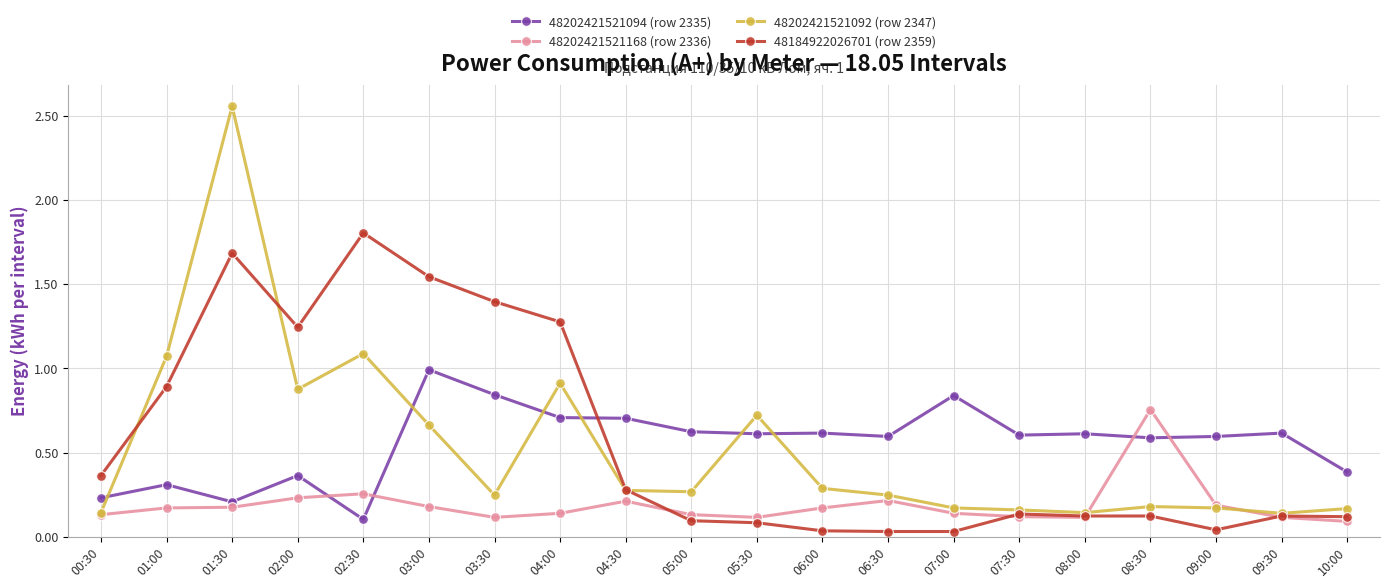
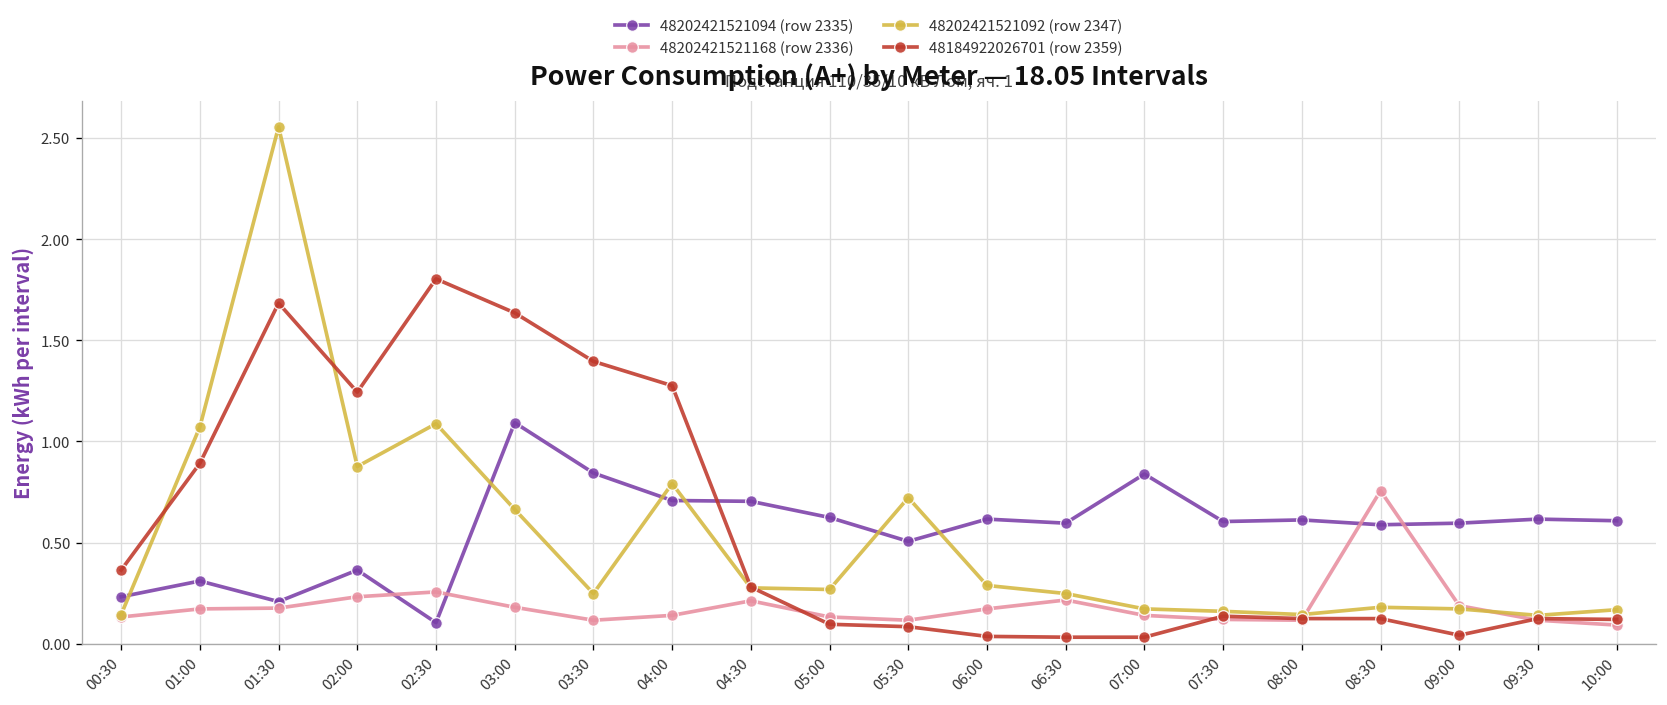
  {
    "48202421521094 (row 2335)": {
      "00:30": 0.23,
      "01:00": 0.31,
      "01:30": 0.21,
      "02:00": 0.36,
      "02:30": 0.10,
-     "03:00": 0.99,
+     "03:00": 1.09,
      "03:30": 0.84,
      "04:00": 0.71,
      "04:30": 0.70,
      "05:00": 0.62,
-     "05:30": 0.61,
+     "05:30": 0.51,
      "06:00": 0.62,
      "06:30": 0.60,
      "07:00": 0.84,
      "07:30": 0.60,
      "08:00": 0.61,
      "08:30": 0.59,
      "09:00": 0.60,
      "09:30": 0.62,
-     "10:00": 0.39
+     "10:00": 0.61
    },
    "48202421521168 (row 2336)": {
      "01:00": 0.17,
      "01:30": 0.18,
      "02:00": 0.23,
      "02:30": 0.26,
      "03:00": 0.18,
      "03:30": 0.12,
      "04:00": 0.14,
      "04:30": 0.21,
      "05:00": 0.13,
      "05:30": 0.12,
      "06:00": 0.17,
      "06:30": 0.22,
      "07:00": 0.14,
      "07:30": 0.12,
      "08:30": 0.76,
      "09:00": 0.19,
      "10:00": 0.09
    },
    "48202421521092 (row 2347)": {
      "01:00": 1.07,
      "01:30": 2.56,
      "02:00": 0.88,
      "02:30": 1.09,
      "03:00": 0.66,
      "03:30": 0.25,
-     "04:00": 0.91,
+     "04:00": 0.79,
      "05:00": 0.27,
      "05:30": 0.72,
      "06:00": 0.29,
      "06:30": 0.25,
      "07:00": 0.17,
      "07:30": 0.16,
      "08:00": 0.14,
      "08:30": 0.18,
      "09:00": 0.17,
      "09:30": 0.14,
      "10:00": 0.17
    },
    "48184922026701 (row 2359)": {
      "00:30": 0.36,
      "01:00": 0.89,
      "01:30": 1.68,
      "02:00": 1.24,
      "02:30": 1.80,
-     "03:00": 1.54,
+     "03:00": 1.64,
      "03:30": 1.40,
      "04:00": 1.28,
      "05:00": 0.10,
      "05:30": 0.08,
      "06:00": 0.04,
      "06:30": 0.03,
      "07:00": 0.03,
      "07:30": 0.14,
      "08:30": 0.12,
      "09:00": 0.04,
      "10:00": 0.12
    }
  }
